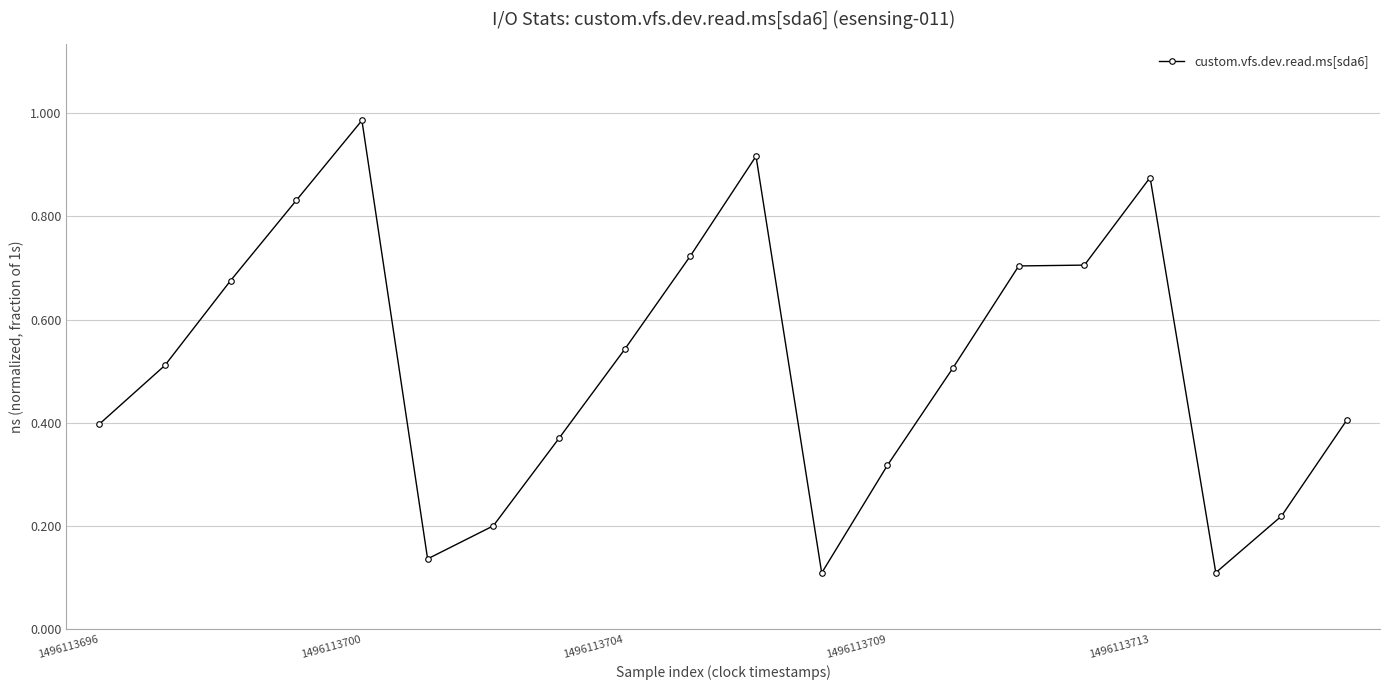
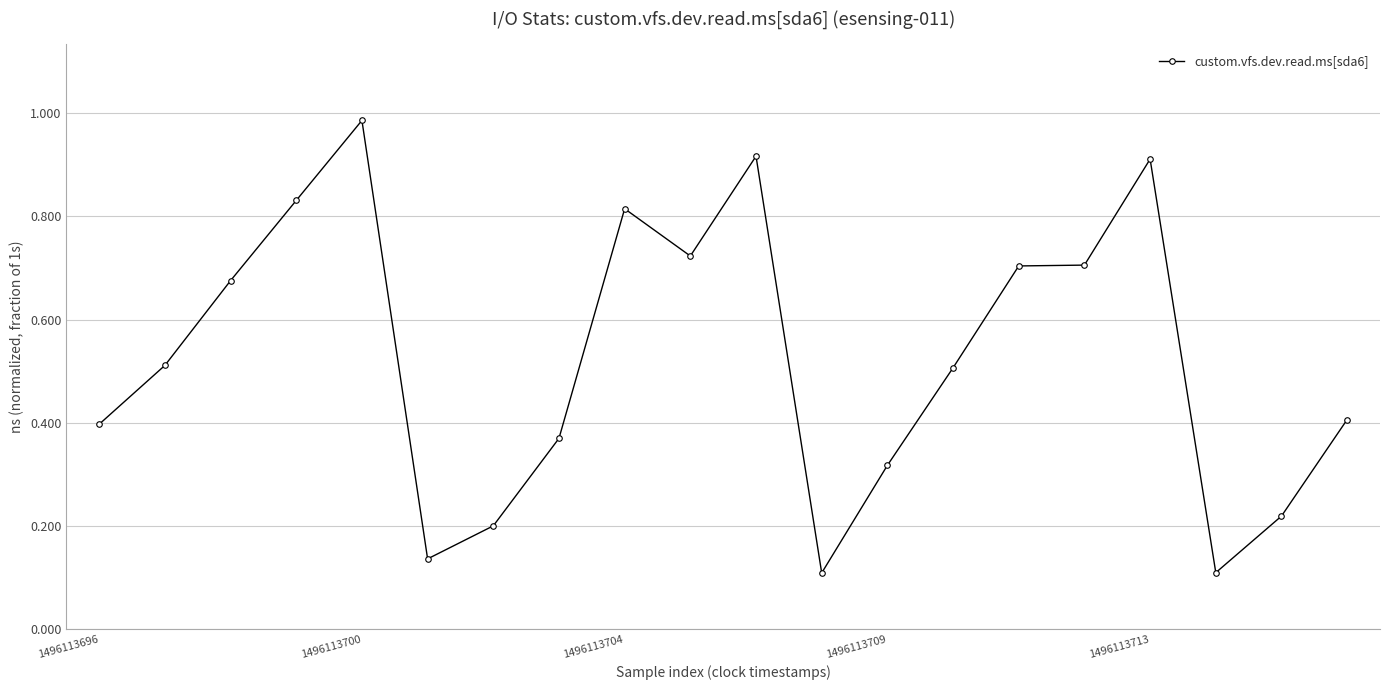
  {
    "1496113696": 0.40,
    "1496113700": 0.99,
-   "1496113704": 0.54,
+   "1496113704": 0.81,
    "1496113709": 0.32,
-   "1496113713": 0.88
+   "1496113713": 0.91
  }
